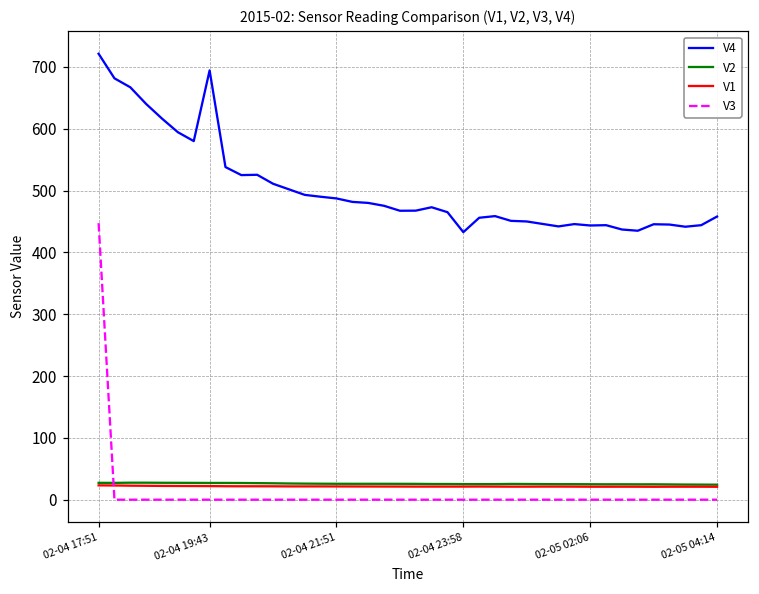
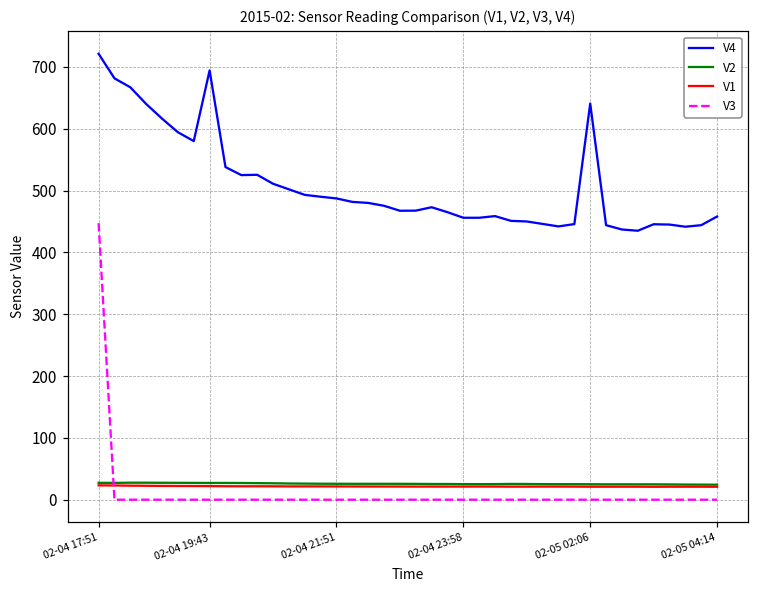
  {
    "V4": {
      "02-04 17:51": 720,
      "02-04 19:43": 690,
      "02-04 21:51": 490,
-     "02-04 23:58": 430,
-     "02-05 02:06": 440,
+     "02-04 23:58": 460,
+     "02-05 02:06": 640,
      "02-05 04:14": 460
    },
    "V2": {
      "02-04 19:43": 30
    },
    "V1": {
      "02-04 19:43": 20
    },
    "V3": {
      "02-04 17:51": 450,
      "02-04 19:43": 0,
      "02-04 21:51": 0,
      "02-04 23:58": 0,
      "02-05 02:06": 0,
      "02-05 04:14": 0
    }
  }
